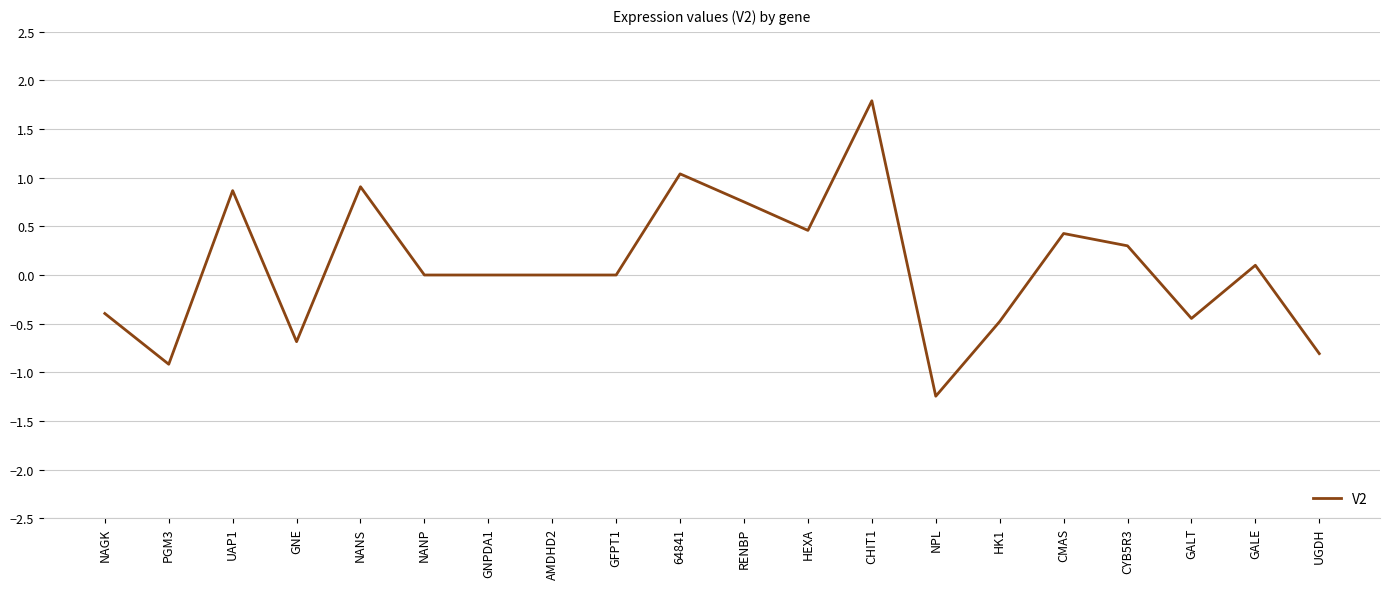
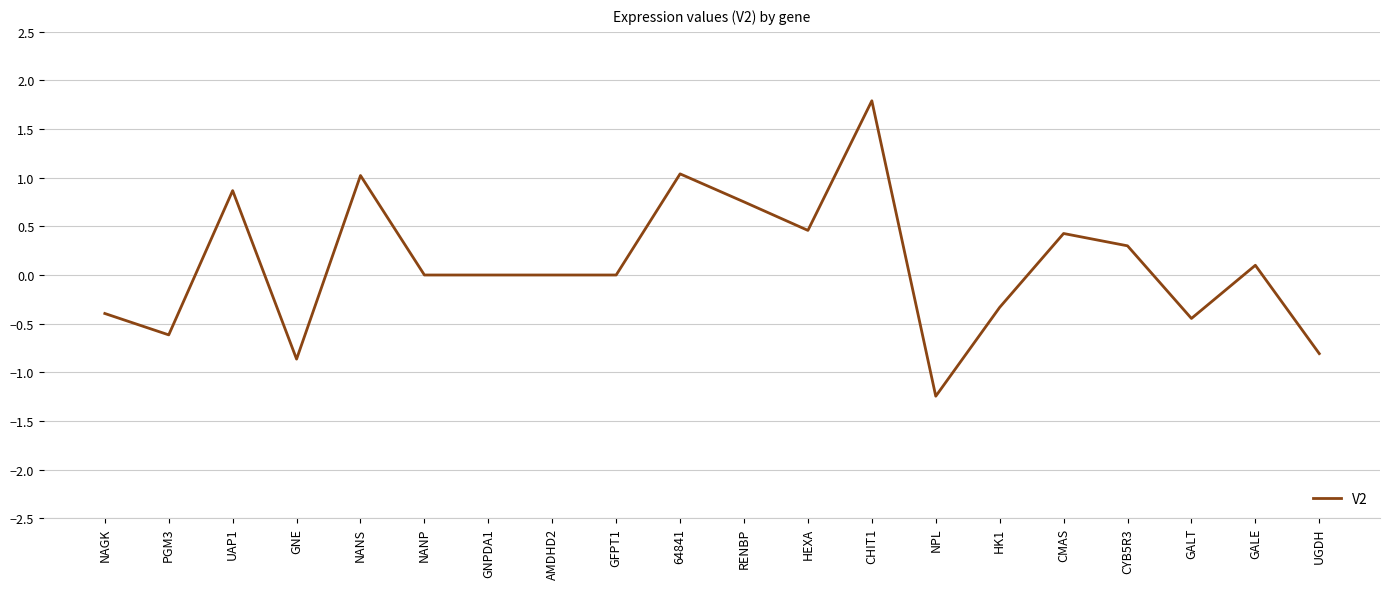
  {
    "NAGK": -0.4,
-   "PGM3": -0.9,
+   "PGM3": -0.6,
    "UAP1": 0.9,
-   "GNE": -0.7,
-   "NANS": 0.9,
+   "GNE": -0.9,
+   "NANS": 1.0,
    "NANP": 0.0,
    "GNPDA1": 0.0,
    "AMDHD2": 0.0,
    "GFPT1": 0.0,
    "64841": 1.0,
    "RENBP": 0.8,
    "HEXA": 0.5,
    "CHIT1": 1.8,
    "NPL": -1.2,
-   "HK1": -0.5,
+   "HK1": -0.3,
    "CMAS": 0.4,
    "CYB5R3": 0.3,
    "GALT": -0.4,
    "GALE": 0.1,
    "UGDH": -0.8
  }
